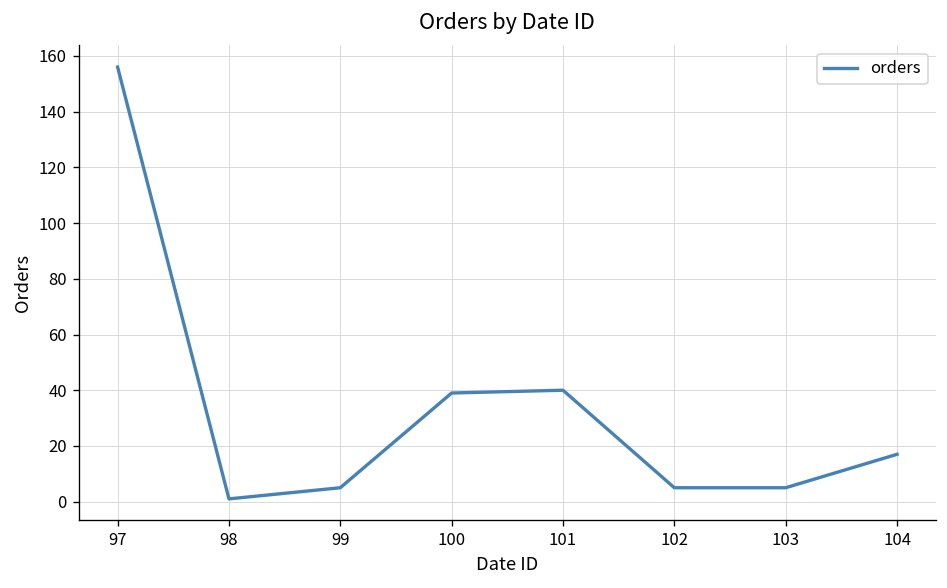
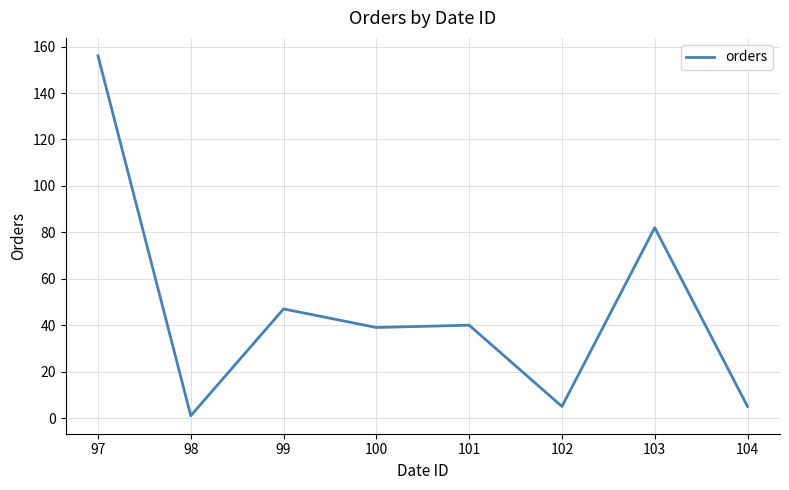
  {
    "97": 156,
    "98": 1,
-   "99": 5,
+   "99": 47,
    "100": 39,
    "101": 40,
    "102": 5,
-   "103": 5,
-   "104": 17
+   "103": 82,
+   "104": 5
  }
